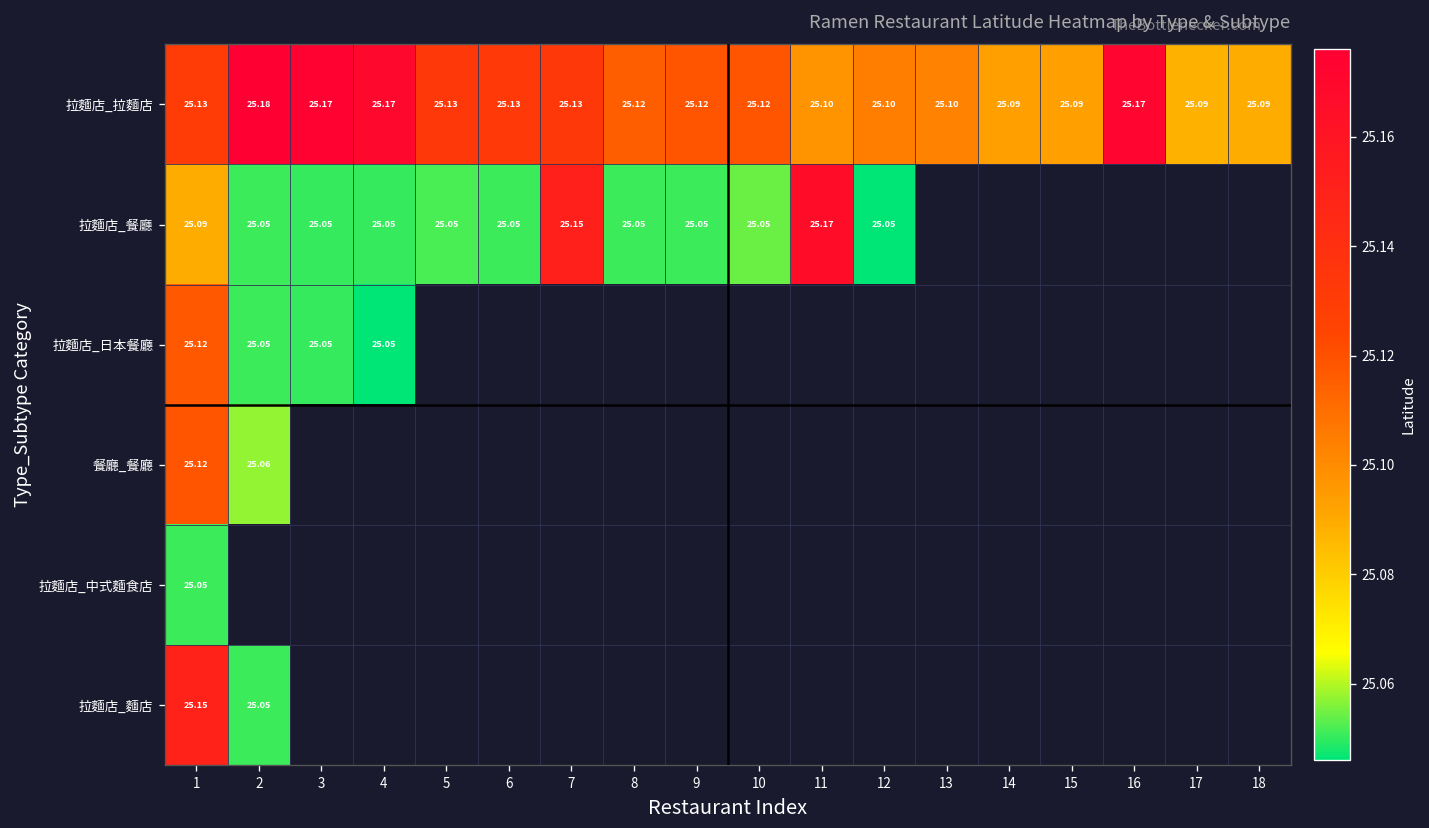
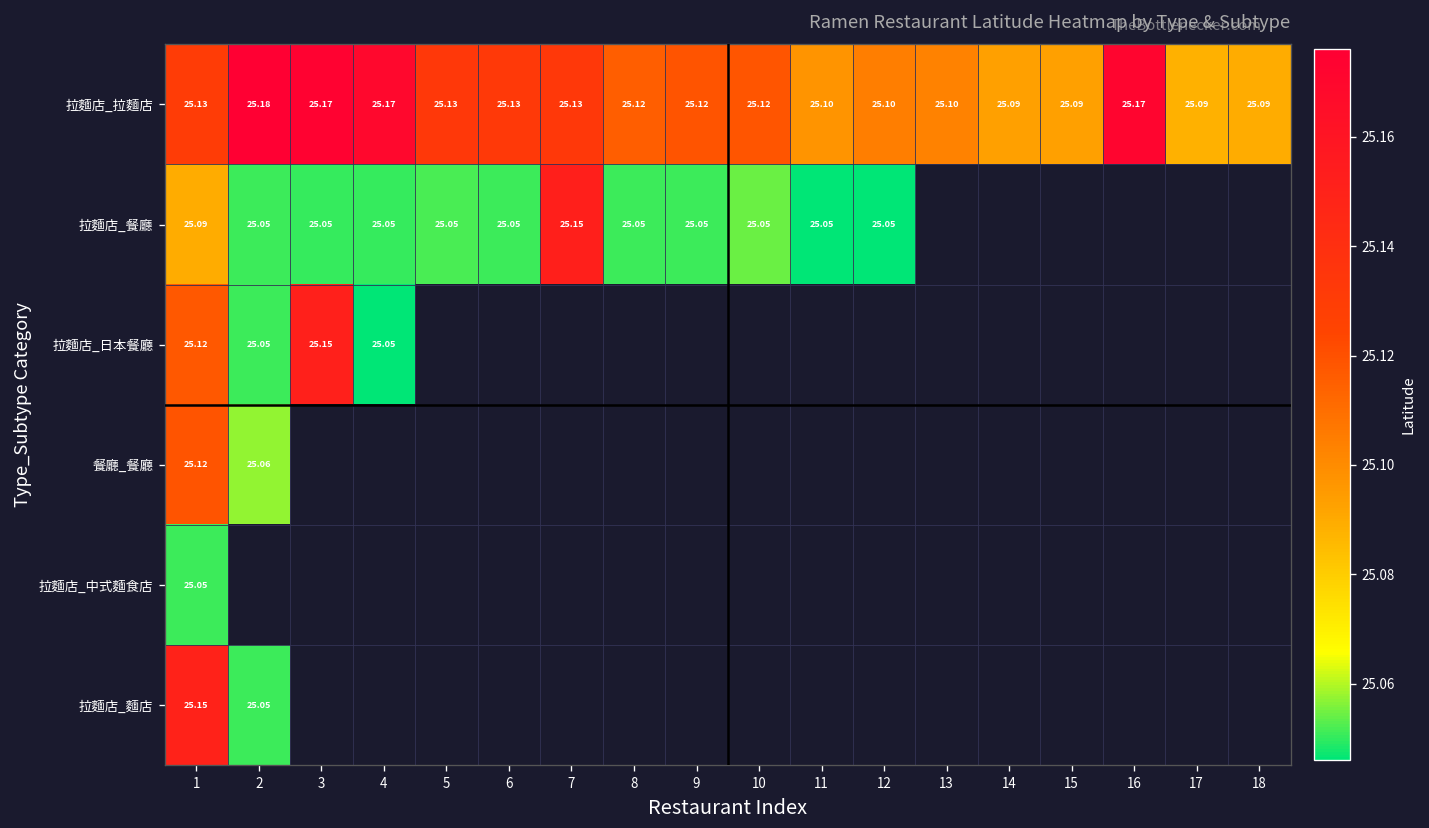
  {
    "拉麵店_拉麵店": {
      "1": 25.13,
      "2": 25.18,
      "3": 25.17,
      "4": 25.17,
      "5": 25.13,
      "6": 25.13,
      "7": 25.13,
      "8": 25.12,
      "9": 25.12,
      "10": 25.12,
      "11": 25.10,
      "12": 25.10,
      "13": 25.10,
      "14": 25.09,
      "15": 25.09,
      "16": 25.17,
      "17": 25.09,
      "18": 25.09
    },
    "拉麵店_餐廳": {
      "1": 25.09,
      "2": 25.05,
      "3": 25.05,
      "4": 25.05,
      "5": 25.05,
      "6": 25.05,
      "7": 25.15,
      "8": 25.05,
      "9": 25.05,
      "10": 25.05,
-     "11": 25.17,
+     "11": 25.05,
      "12": 25.05
    },
    "拉麵店_日本餐廳": {
      "1": 25.12,
      "2": 25.05,
-     "3": 25.05,
+     "3": 25.15,
      "4": 25.05
    },
    "餐廳_餐廳": {
      "1": 25.12,
      "2": 25.06
    },
    "拉麵店_中式麵食店": {
      "1": 25.05
    },
    "拉麵店_麵店": {
      "1": 25.15,
      "2": 25.05
    }
  }
